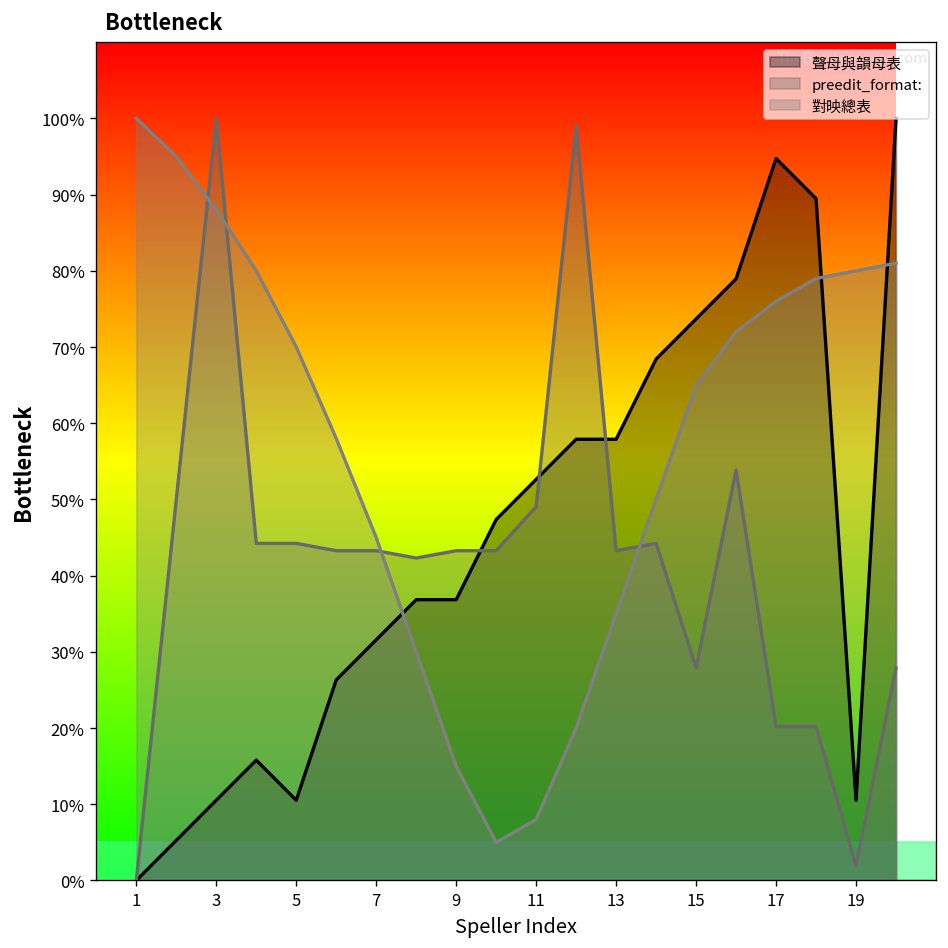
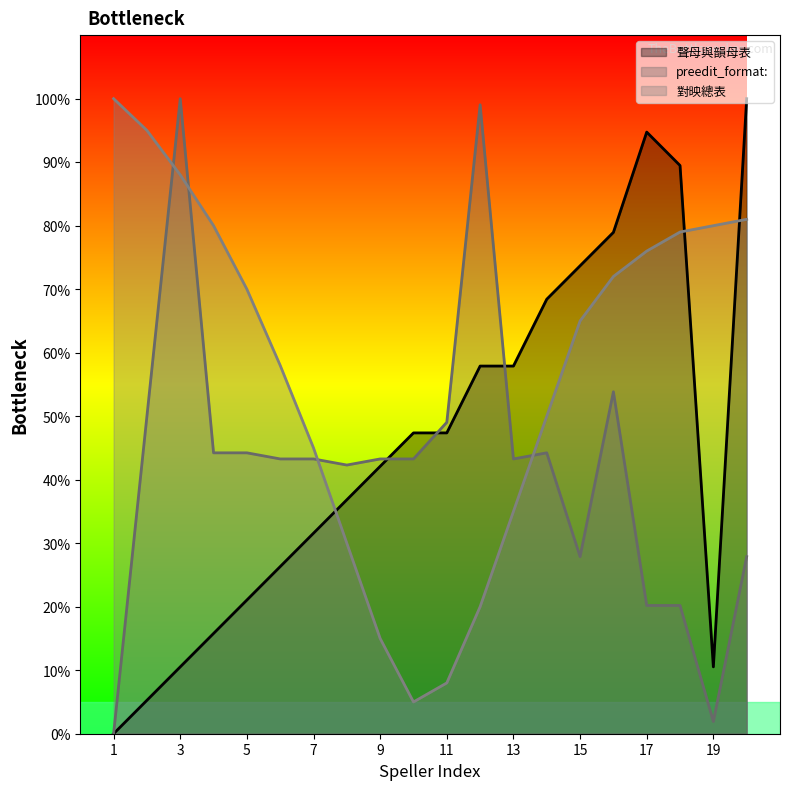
  {
    "聲母與韻母表": {
      "3": "11%",
-     "5": "11%",
+     "5": "21%",
      "7": "32%",
-     "9": "37%",
-     "11": "53%",
+     "9": "42%",
+     "11": "47%",
      "13": "58%",
      "15": "74%",
      "17": "95%",
      "19": "11%"
    }
  }
